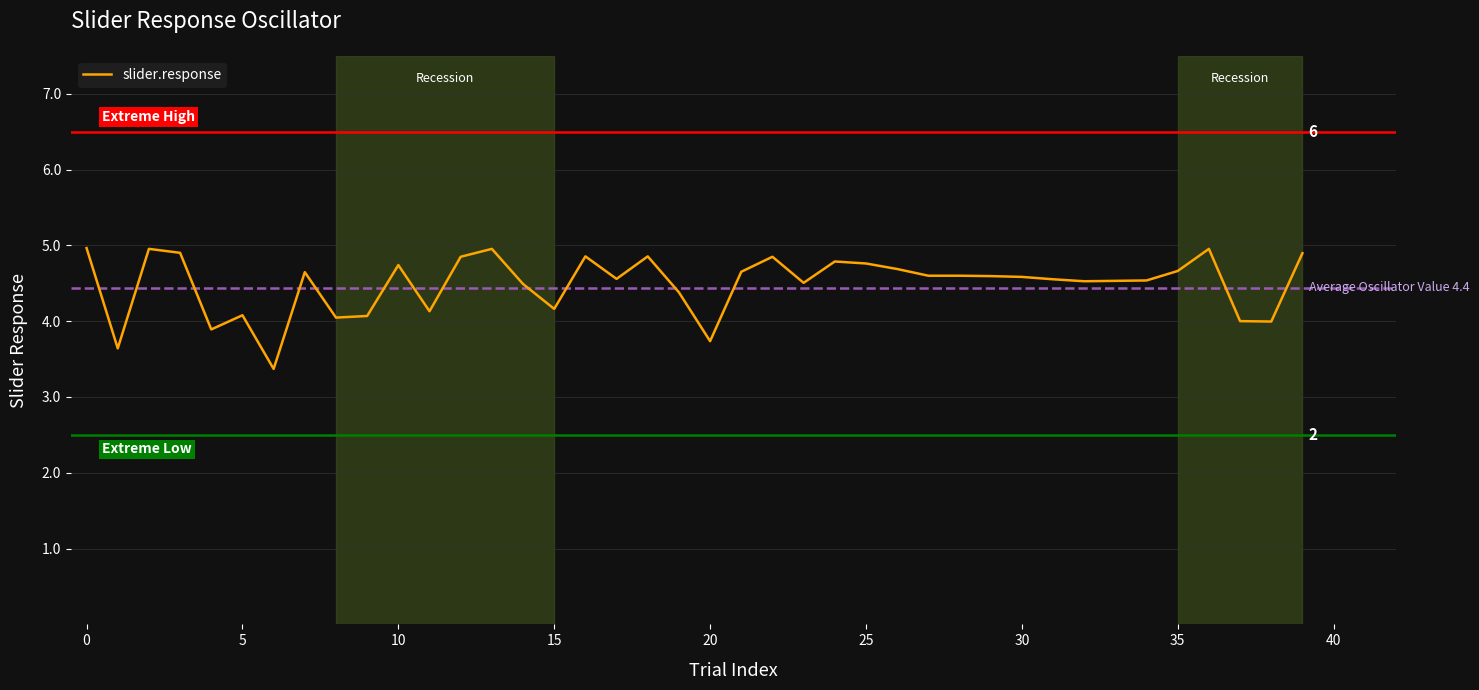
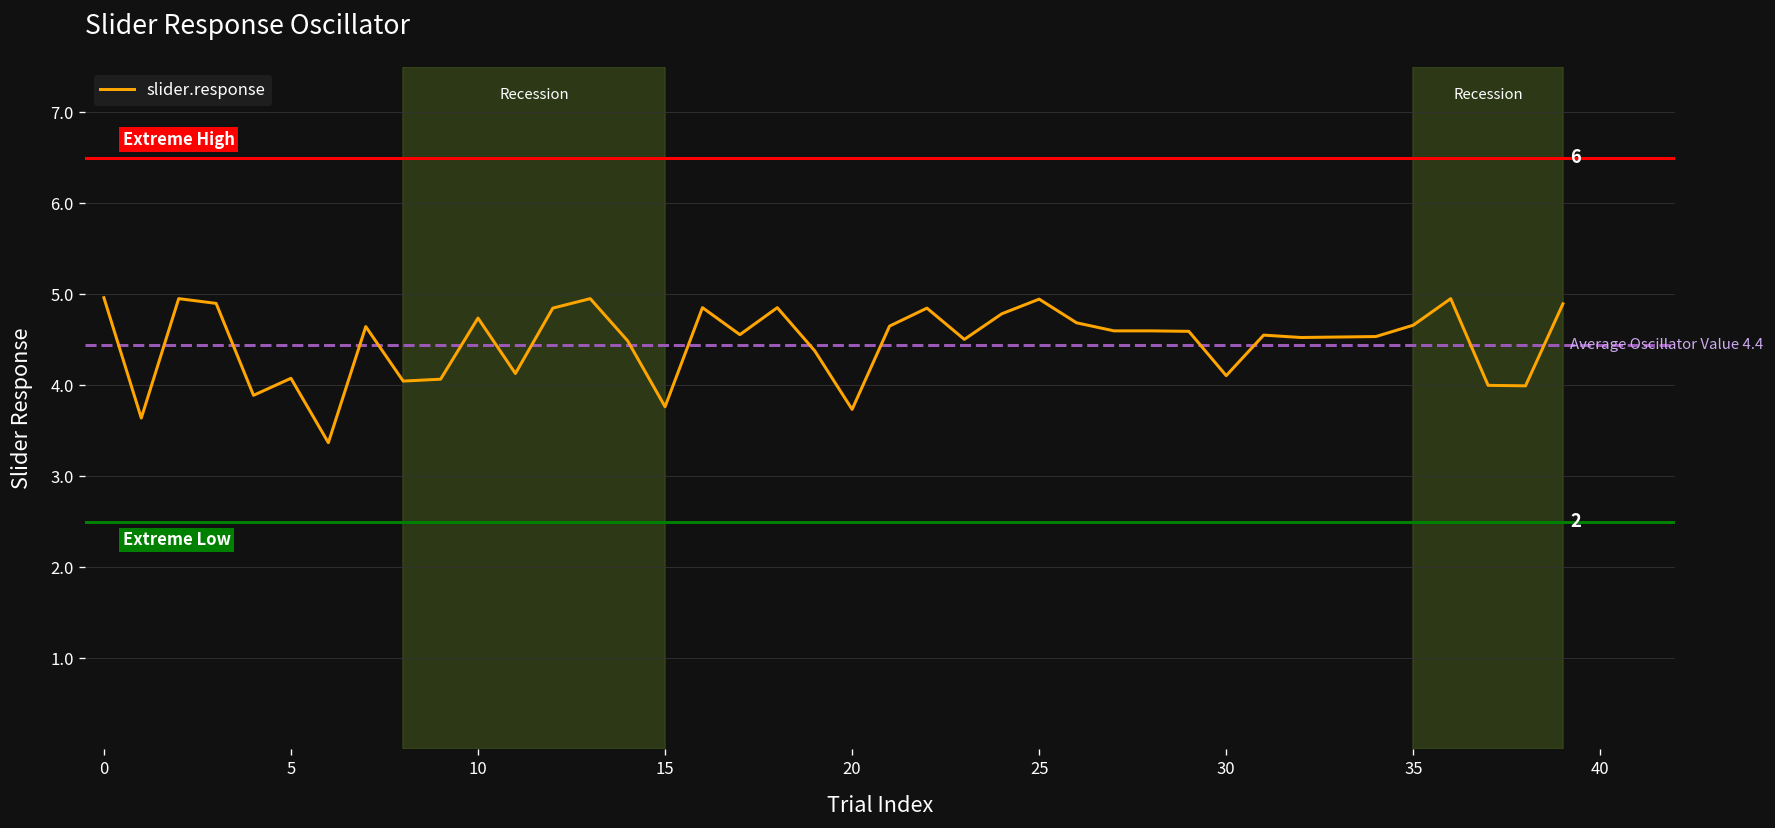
  {
    "0": 5.0,
    "5": 4.1,
    "10": 4.7,
-   "15": 4.2,
+   "15": 3.8,
    "20": 3.7,
-   "25": 4.8,
-   "30": 4.6,
+   "25": 4.9,
+   "30": 4.1,
    "35": 4.7
  }
